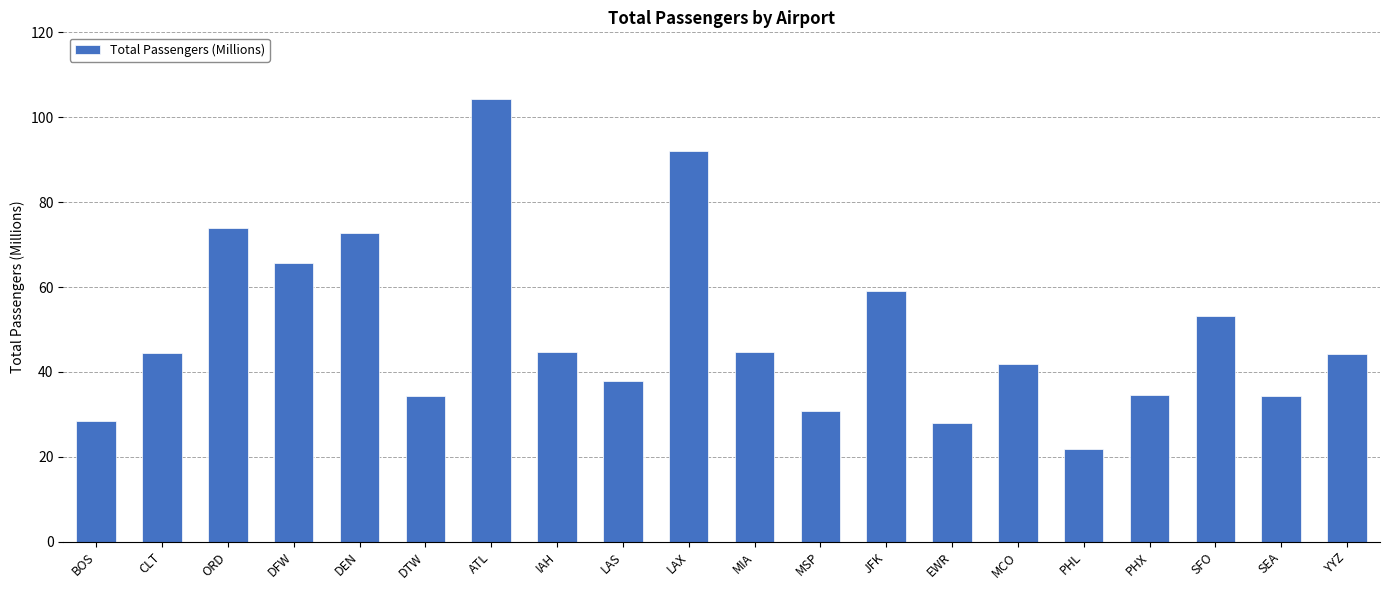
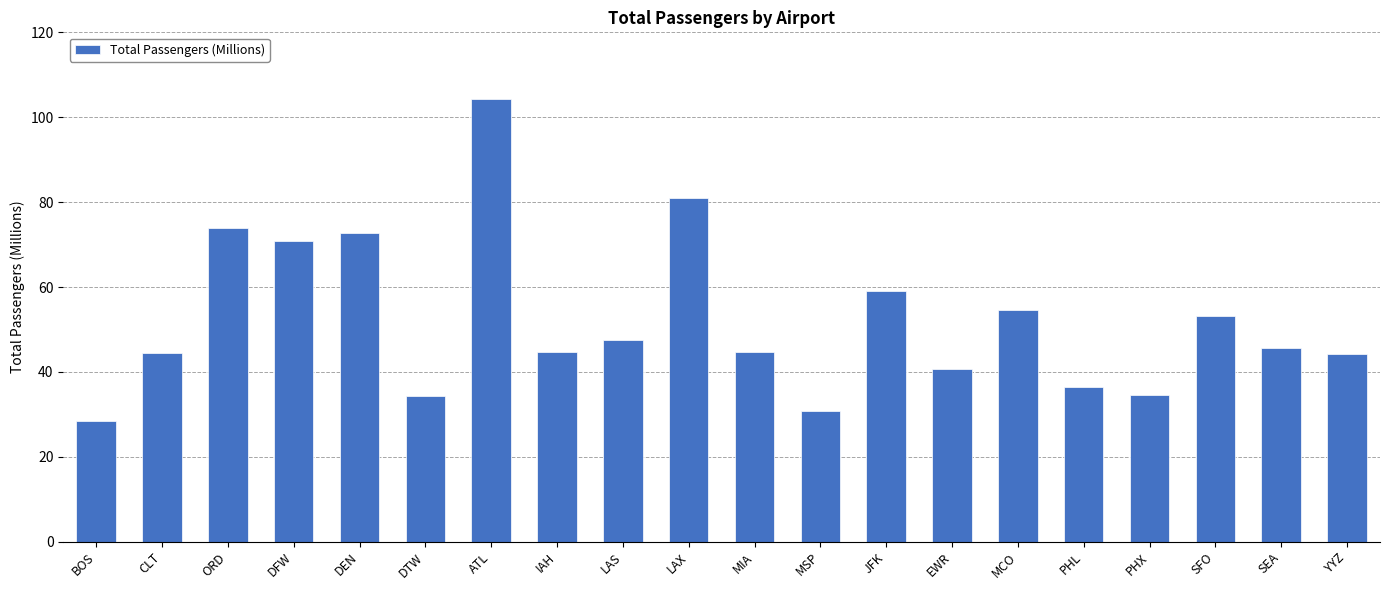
  {
    "BOS": 29,
    "CLT": 44,
    "ORD": 74,
-   "DFW": 66,
+   "DFW": 71,
    "DEN": 73,
    "DTW": 34,
    "ATL": 104,
    "IAH": 45,
-   "LAS": 38,
-   "LAX": 92,
+   "LAS": 48,
+   "LAX": 81,
    "MIA": 45,
    "MSP": 31,
    "JFK": 59,
-   "EWR": 28,
-   "MCO": 42,
-   "PHL": 22,
+   "EWR": 41,
+   "MCO": 55,
+   "PHL": 36,
    "PHX": 35,
    "SFO": 53,
-   "SEA": 34,
+   "SEA": 46,
    "YYZ": 44
  }
